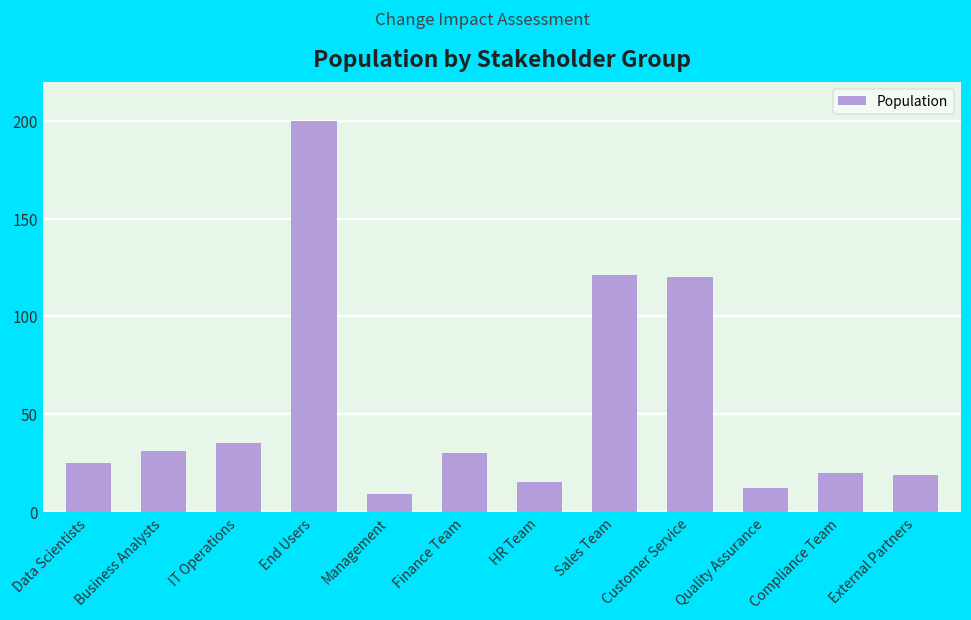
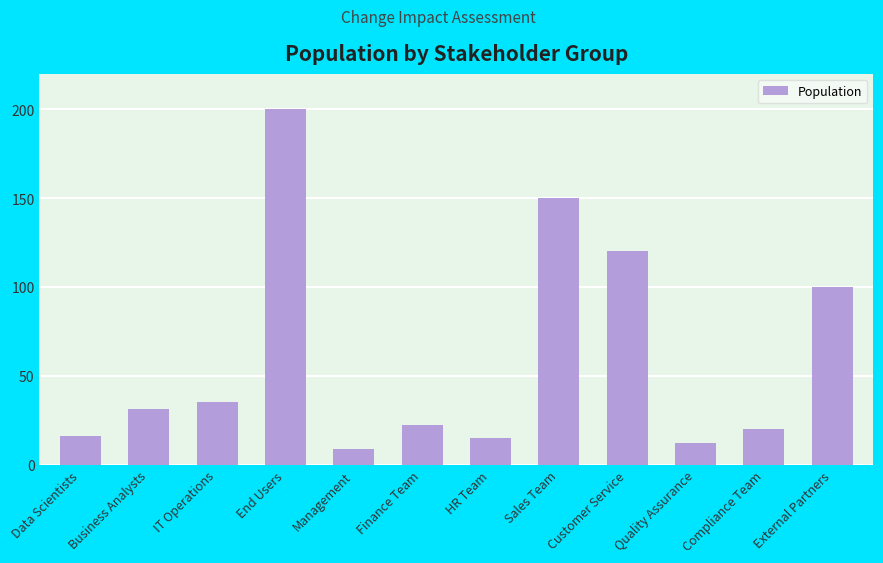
  {
-   "Data Scientists": 25,
+   "Data Scientists": 16,
    "Business Analysts": 31,
    "IT Operations": 35,
    "End Users": 200,
    "Management": 9,
-   "Finance Team": 30,
+   "Finance Team": 22,
    "HR Team": 15,
-   "Sales Team": 121,
+   "Sales Team": 150,
    "Customer Service": 120,
    "Quality Assurance": 12,
    "Compliance Team": 20,
-   "External Partners": 19
+   "External Partners": 100
  }
